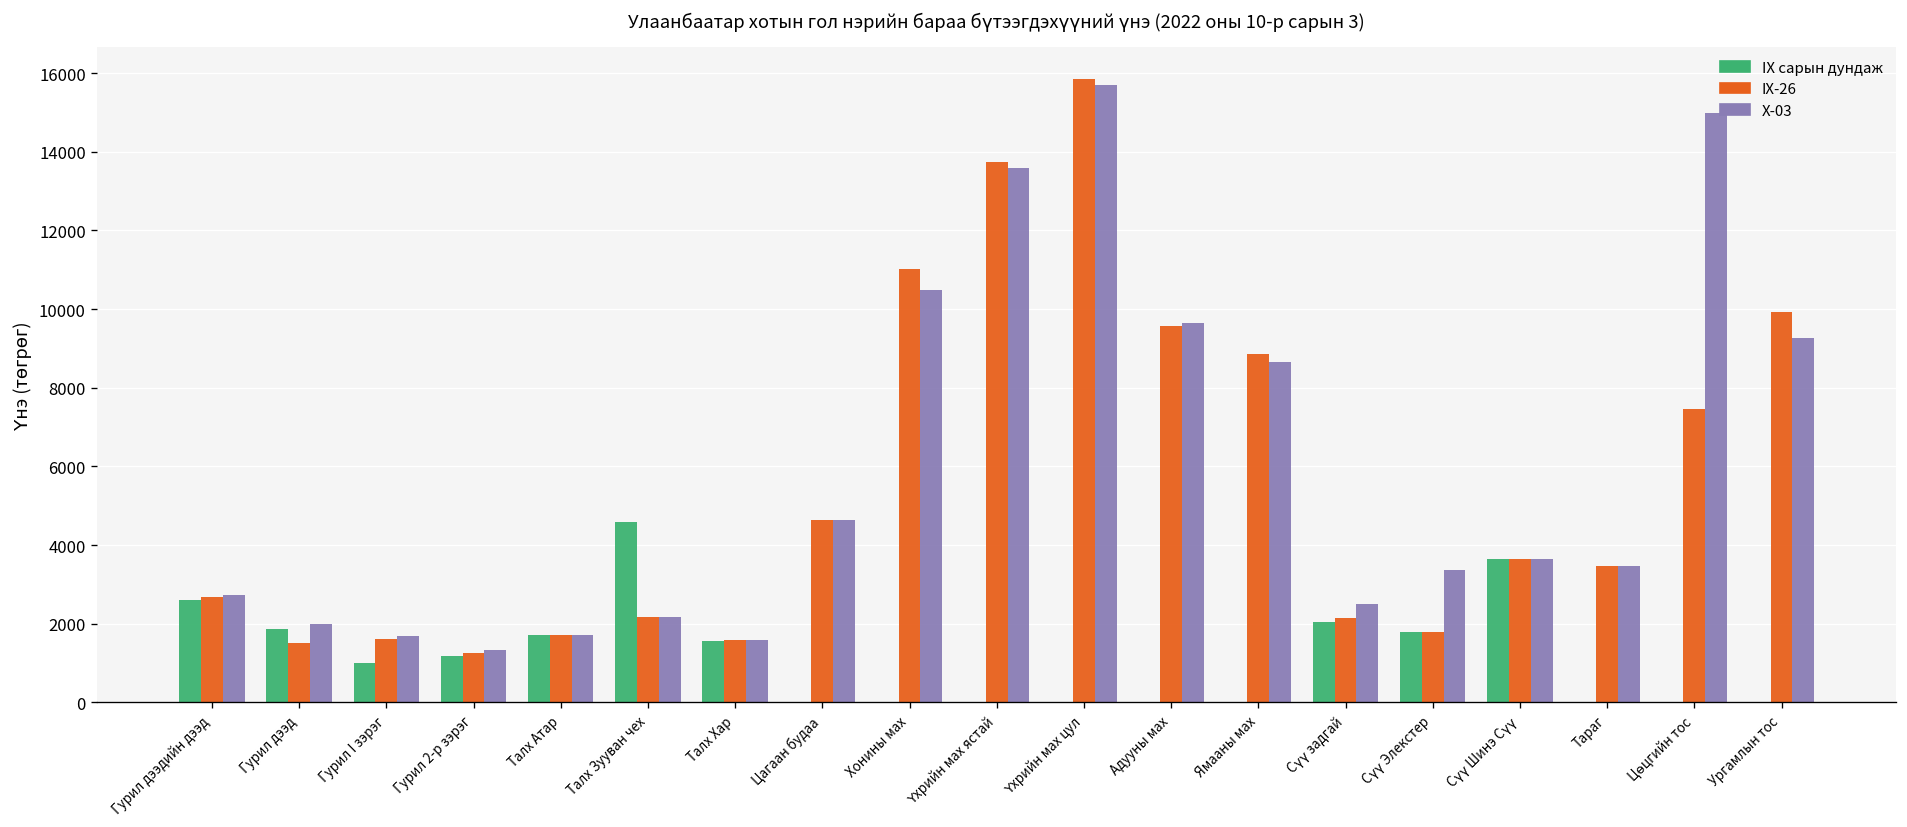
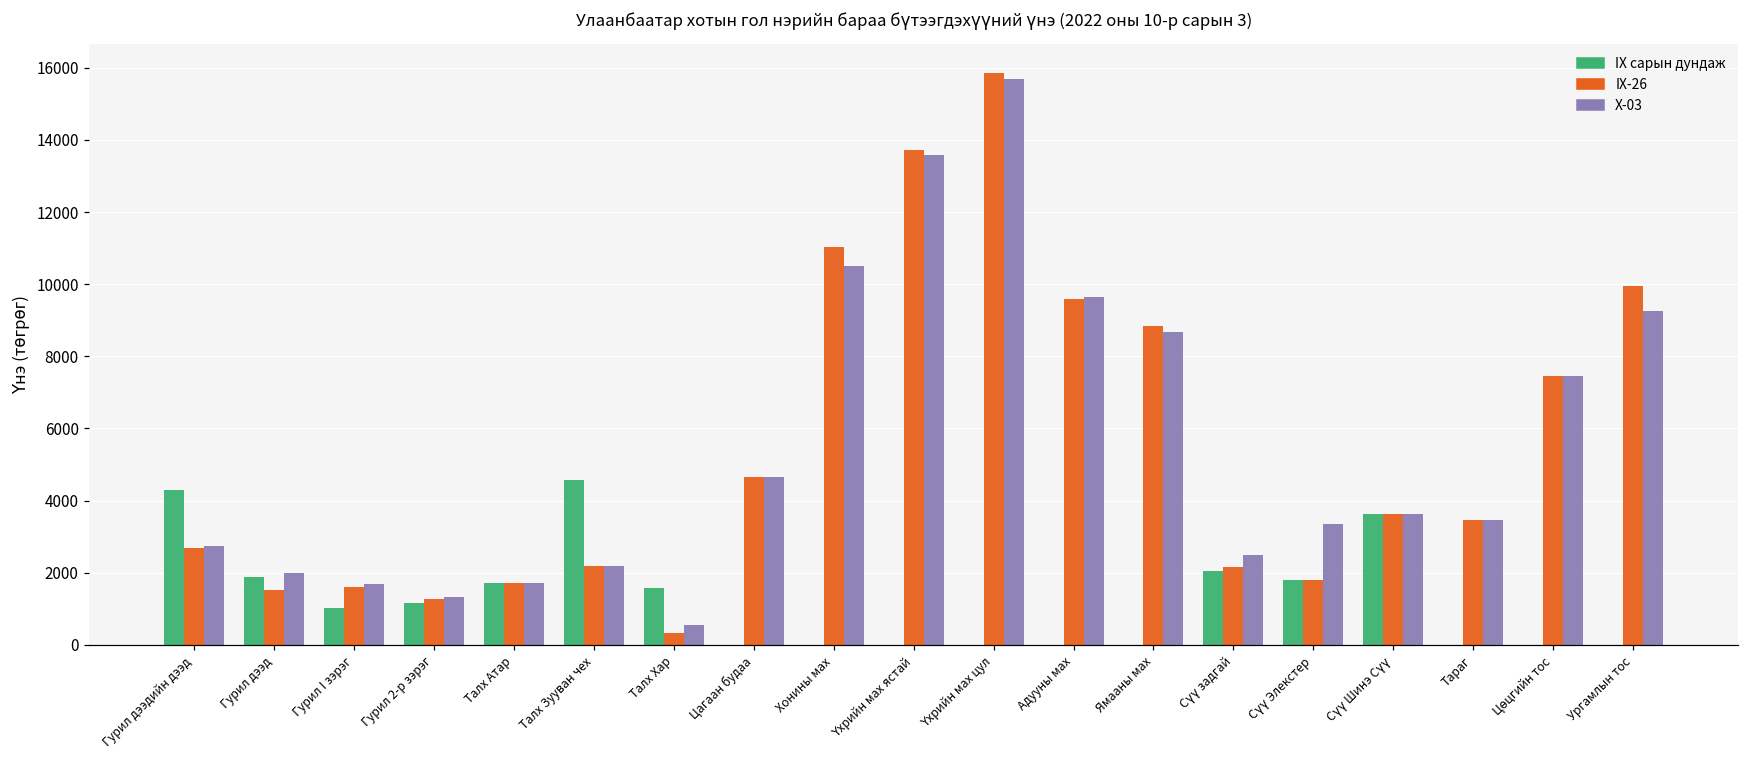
  {
    "IX сарын дундаж": {
-     "Гурил дээдийн дээд": 2600,
+     "Гурил дээдийн дээд": 4300,
      "Гурил дээд": 1900,
      "Гурил I зэрэг": 1000,
      "Гурил 2-р зэрэг": 1200,
      "Талх Атар": 1700,
      "Талх Зууван чех": 4600,
      "Талх Хар": 1600,
      "Цагаан будаа": 0,
      "Хонины мах": 0,
      "Үхрийн мах ястай": 0,
      "Үхрийн мах цул": 0,
      "Адууны мах": 0,
      "Ямааны мах": 0,
      "Сүү задгай": 2000,
      "Сүү Элекстер": 1800,
      "Сүү Шинэ Сүү": 3600,
      "Тараг": 0,
      "Цөцгийн тос": 0,
      "Ургамлын тос": 0
    },
    "IX-26": {
      "Гурил дээдийн дээд": 2700,
      "Гурил дээд": 1500,
      "Гурил I зэрэг": 1600,
      "Гурил 2-р зэрэг": 1300,
      "Талх Атар": 1700,
      "Талх Зууван чех": 2200,
-     "Талх Хар": 1600,
+     "Талх Хар": 300,
      "Цагаан будаа": 4600,
      "Хонины мах": 11000,
      "Үхрийн мах ястай": 13700,
      "Үхрийн мах цул": 15900,
      "Адууны мах": 9600,
      "Ямааны мах": 8800,
      "Сүү задгай": 2100,
      "Сүү Элекстер": 1800,
      "Сүү Шинэ Сүү": 3600,
      "Тараг": 3500,
      "Цөцгийн тос": 7500,
      "Ургамлын тос": 9900
    },
    "X-03": {
      "Гурил дээдийн дээд": 2700,
      "Гурил дээд": 2000,
      "Гурил I зэрэг": 1700,
      "Гурил 2-р зэрэг": 1300,
      "Талх Атар": 1700,
      "Талх Зууван чех": 2200,
-     "Талх Хар": 1600,
+     "Талх Хар": 600,
      "Цагаан будаа": 4600,
      "Хонины мах": 10500,
      "Үхрийн мах ястай": 13600,
      "Үхрийн мах цул": 15700,
      "Адууны мах": 9600,
      "Ямааны мах": 8700,
      "Сүү задгай": 2500,
      "Сүү Элекстер": 3400,
      "Сүү Шинэ Сүү": 3600,
      "Тараг": 3500,
-     "Цөцгийн тос": 15000,
+     "Цөцгийн тос": 7500,
      "Ургамлын тос": 9300
    }
  }
